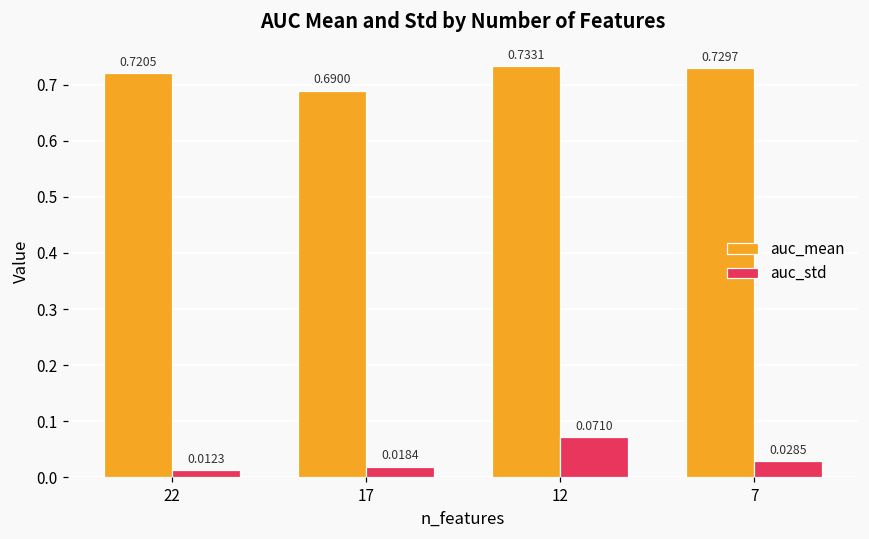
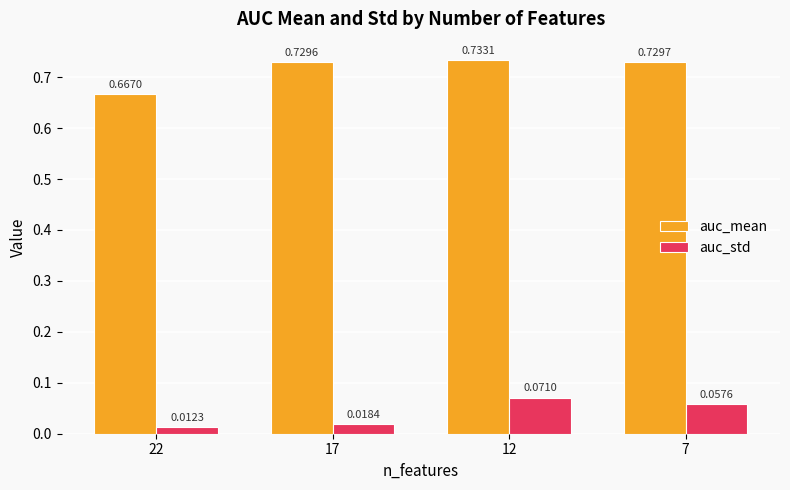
  {
    "auc_mean": {
-     "22": 0.7205,
-     "17": 0.6900,
+     "22": 0.6670,
+     "17": 0.7296,
      "12": 0.7331,
      "7": 0.7297
    },
    "auc_std": {
      "22": 0.0123,
      "17": 0.0184,
      "12": 0.0710,
-     "7": 0.0285
+     "7": 0.0576
    }
  }
